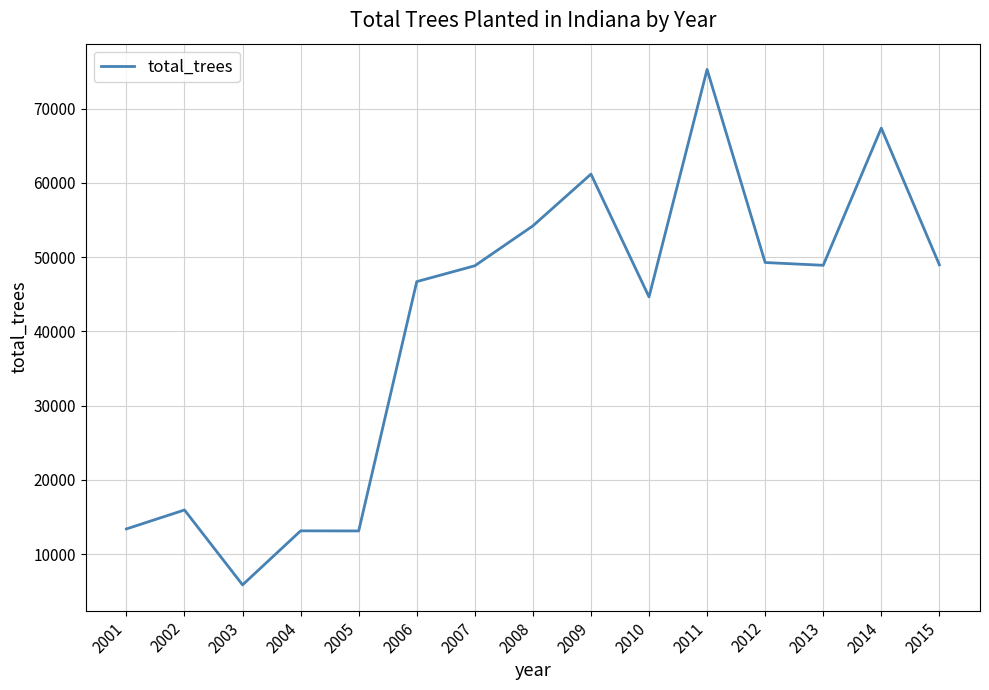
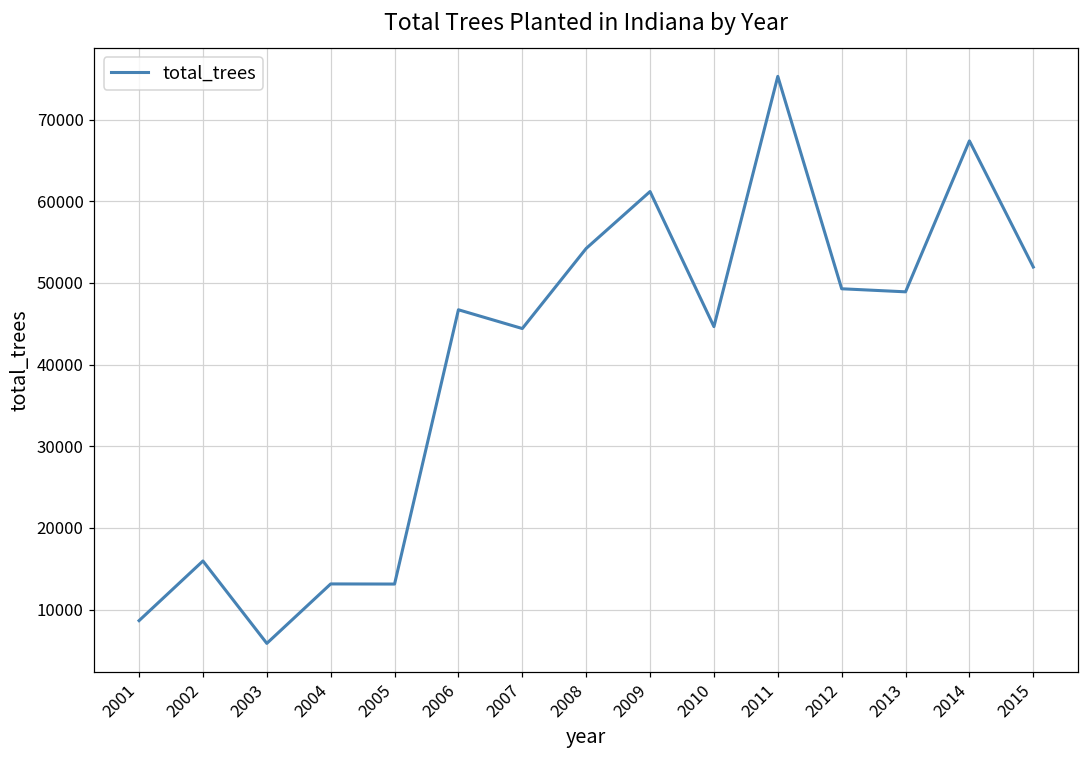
  {
-   "2001": 13000,
+   "2001": 9000,
    "2002": 16000,
    "2003": 6000,
    "2004": 13000,
    "2005": 13000,
    "2006": 47000,
-   "2007": 49000,
+   "2007": 44000,
    "2008": 54000,
    "2009": 61000,
    "2010": 45000,
    "2011": 75000,
    "2012": 49000,
    "2013": 49000,
    "2014": 67000,
-   "2015": 49000
+   "2015": 52000
  }
